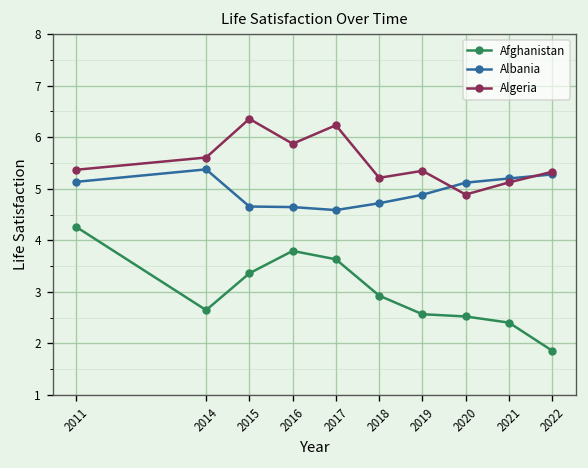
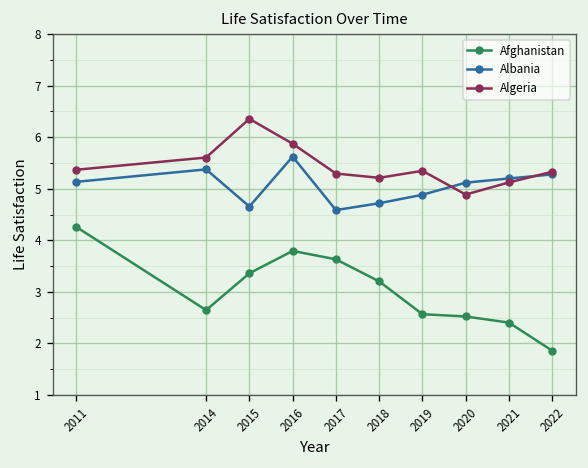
  {
    "Afghanistan": {
      "2011": 4.3,
      "2014": 2.6,
      "2015": 3.4,
      "2016": 3.8,
      "2017": 3.6,
-     "2018": 2.9,
+     "2018": 3.2,
      "2019": 2.6,
      "2020": 2.5,
      "2021": 2.4,
      "2022": 1.9
    },
    "Albania": {
      "2011": 5.1,
      "2014": 5.4,
      "2015": 4.7,
-     "2016": 4.6,
+     "2016": 5.6,
      "2017": 4.6,
      "2018": 4.7,
      "2019": 4.9,
      "2020": 5.1,
      "2021": 5.2
    },
    "Algeria": {
      "2011": 5.4,
      "2014": 5.6,
      "2015": 6.4,
      "2016": 5.9,
-     "2017": 6.2,
+     "2017": 5.3,
      "2018": 5.2,
      "2019": 5.3,
      "2020": 4.9,
      "2021": 5.1
    }
  }
